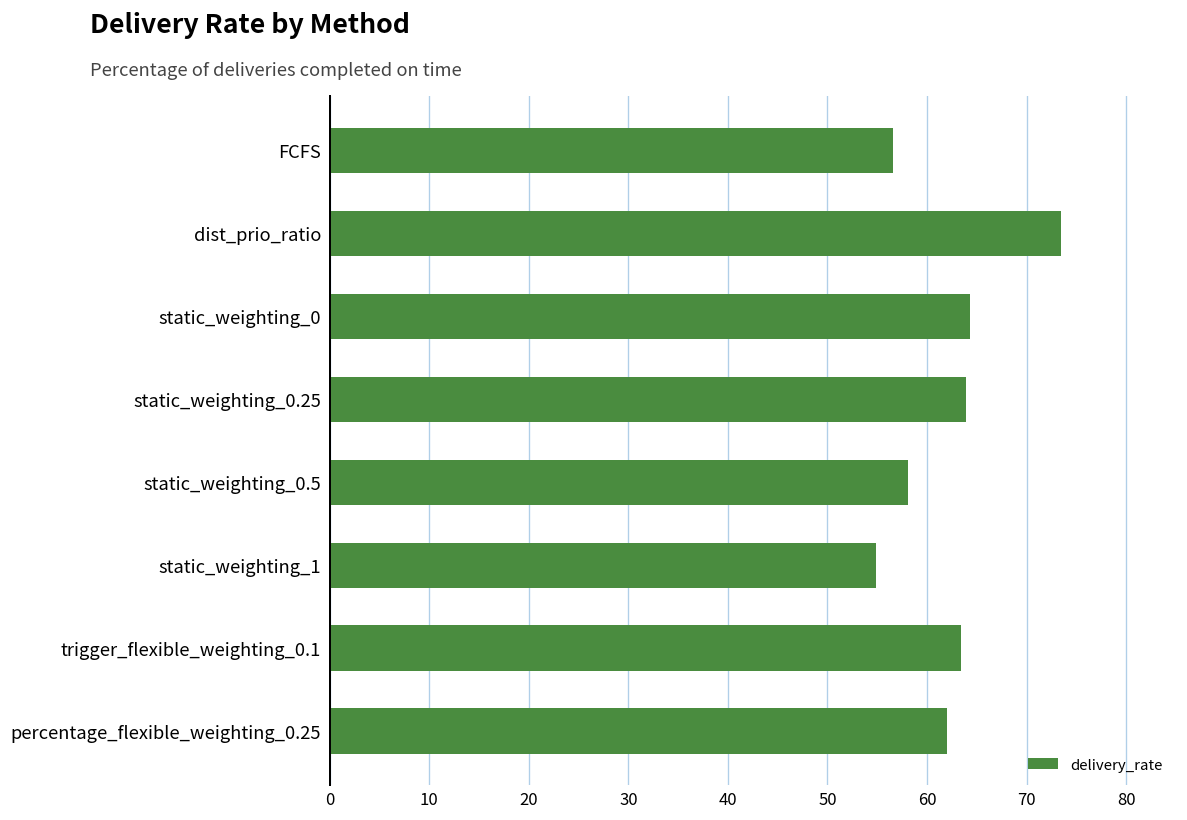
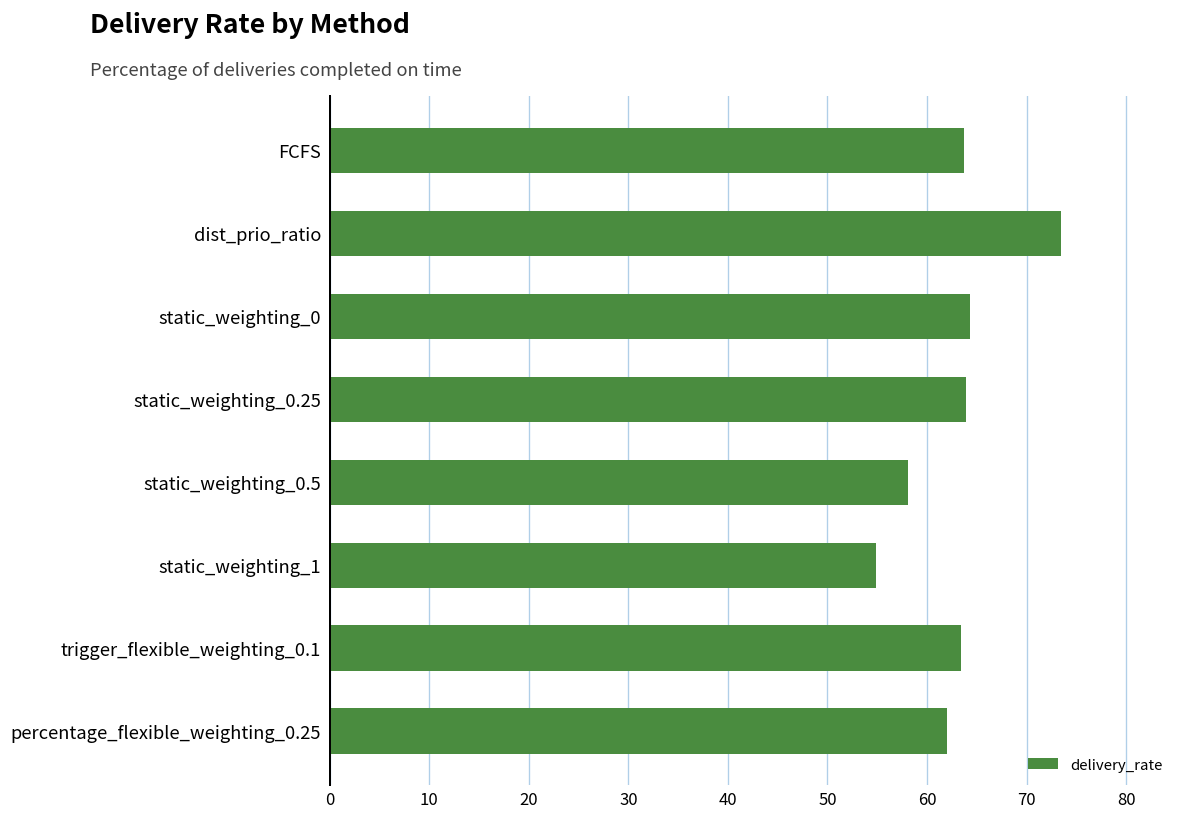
  {
-   "FCFS": 57,
+   "FCFS": 64,
    "dist_prio_ratio": 73,
    "static_weighting_0": 64,
    "static_weighting_0.25": 64,
    "static_weighting_0.5": 58,
    "static_weighting_1": 55,
    "trigger_flexible_weighting_0.1": 63,
    "percentage_flexible_weighting_0.25": 62
  }
